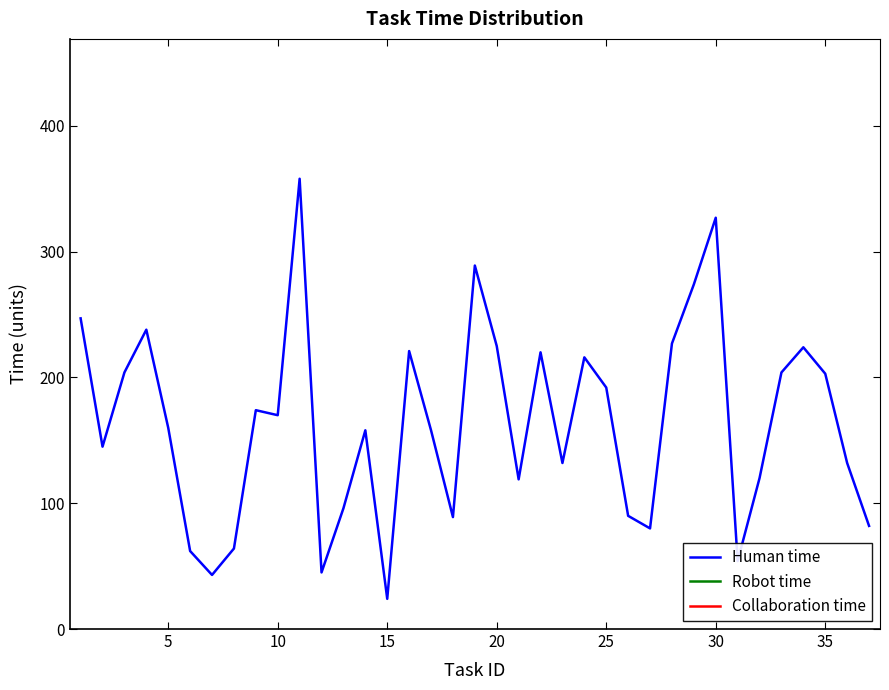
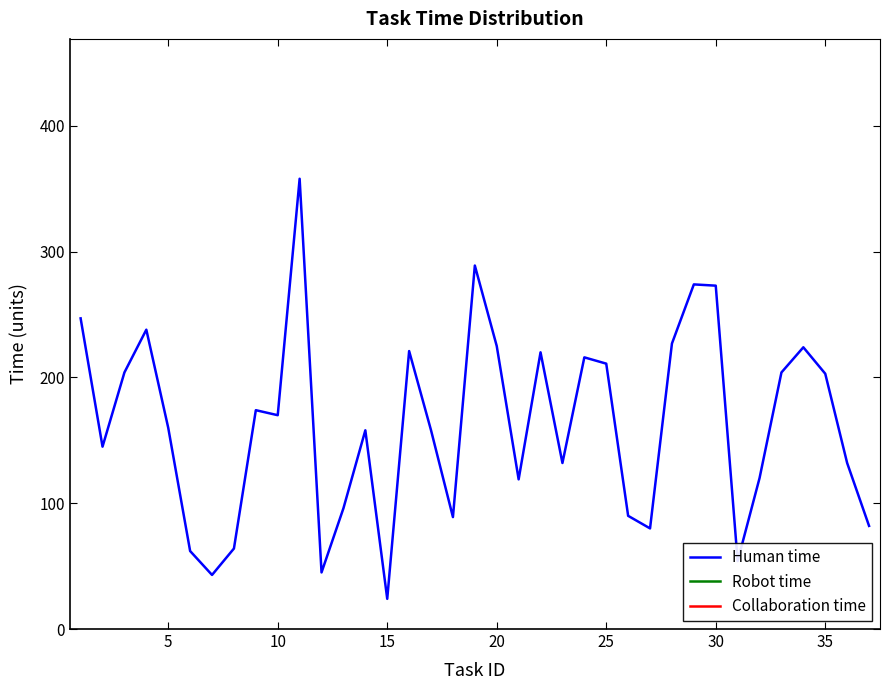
  {
    "Human time": {
      "5": 160,
      "10": 170,
      "15": 24,
      "20": 225,
-     "25": 192,
-     "30": 327,
+     "25": 211,
+     "30": 273,
      "35": 203
    },
    "Robot time": {
      "35": 448
    },
    "Collaboration time": {
      "20": 157,
      "30": 191
    }
  }
